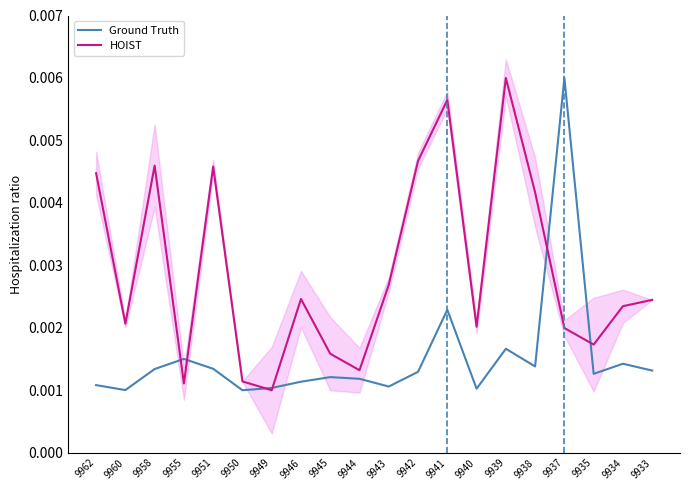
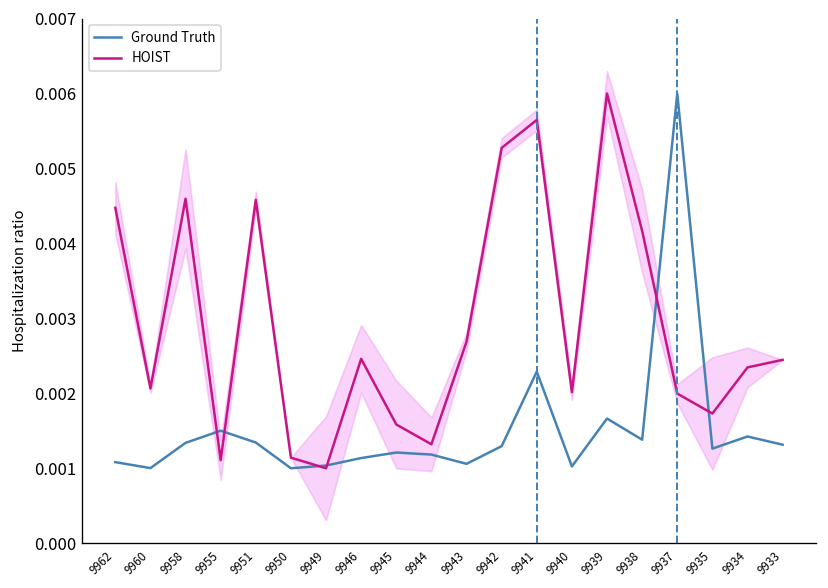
  {
    "Ground Truth": {
      "9962": 0.0011,
      "9960": 0.0010,
      "9958": 0.0013,
      "9955": 0.0015,
      "9951": 0.0013,
      "9950": 0.0010,
      "9946": 0.0011,
      "9945": 0.0012,
      "9944": 0.0012,
      "9943": 0.0011,
      "9942": 0.0013,
      "9941": 0.0023,
      "9940": 0.0010,
      "9939": 0.0017,
      "9938": 0.0014,
      "9937": 0.0060,
      "9935": 0.0013,
      "9934": 0.0014,
      "9933": 0.0013
    },
    "HOIST": {
      "9962": 0.0045,
      "9960": 0.0021,
      "9958": 0.0046,
      "9955": 0.0011,
      "9951": 0.0046,
      "9946": 0.0025,
      "9945": 0.0016,
      "9944": 0.0013,
      "9943": 0.0027,
-     "9942": 0.0047,
+     "9942": 0.0053,
      "9941": 0.0056,
      "9940": 0.0020,
      "9939": 0.0060,
      "9938": 0.0042,
      "9937": 0.0020,
      "9935": 0.0017,
      "9934": 0.0023
    }
  }
